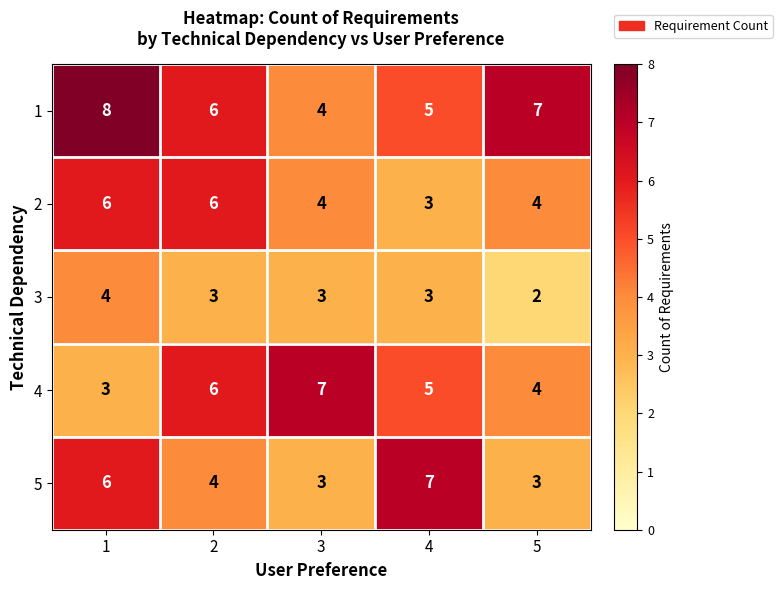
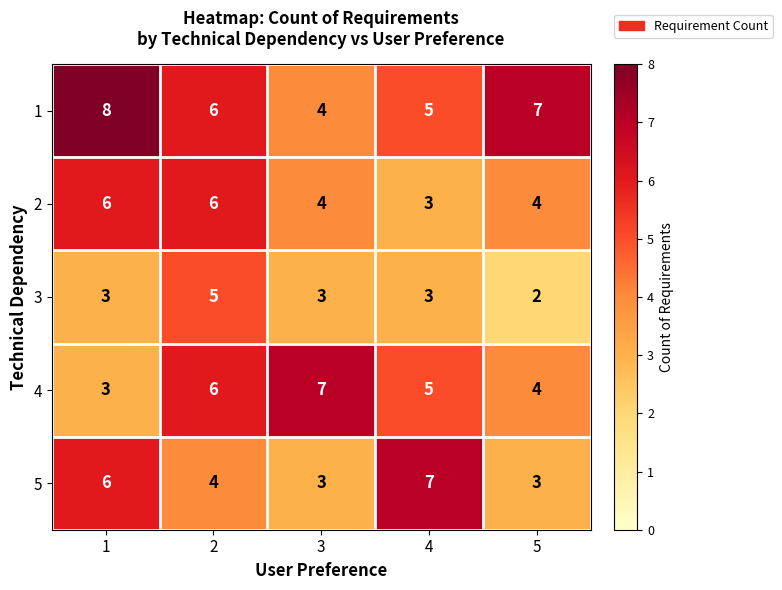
  {
    "1": {
      "1": 8,
      "2": 6,
      "3": 4,
      "4": 5,
      "5": 7
    },
    "2": {
      "1": 6,
      "2": 6,
      "3": 4,
      "4": 3,
      "5": 4
    },
    "3": {
-     "1": 4,
-     "2": 3,
+     "1": 3,
+     "2": 5,
      "3": 3,
      "4": 3,
      "5": 2
    },
    "4": {
      "1": 3,
      "2": 6,
      "3": 7,
      "4": 5,
      "5": 4
    },
    "5": {
      "1": 6,
      "2": 4,
      "3": 3,
      "4": 7,
      "5": 3
    }
  }
